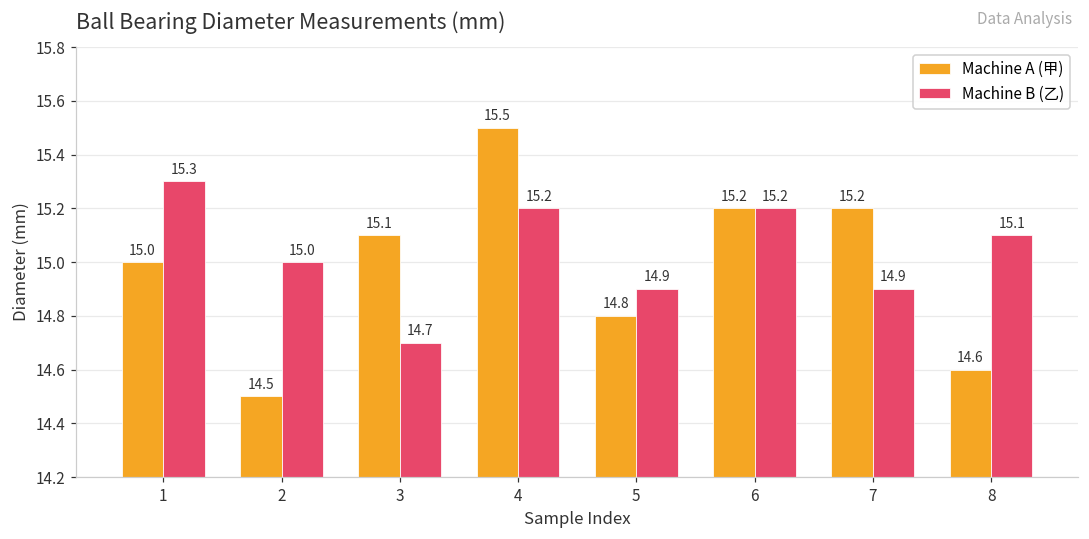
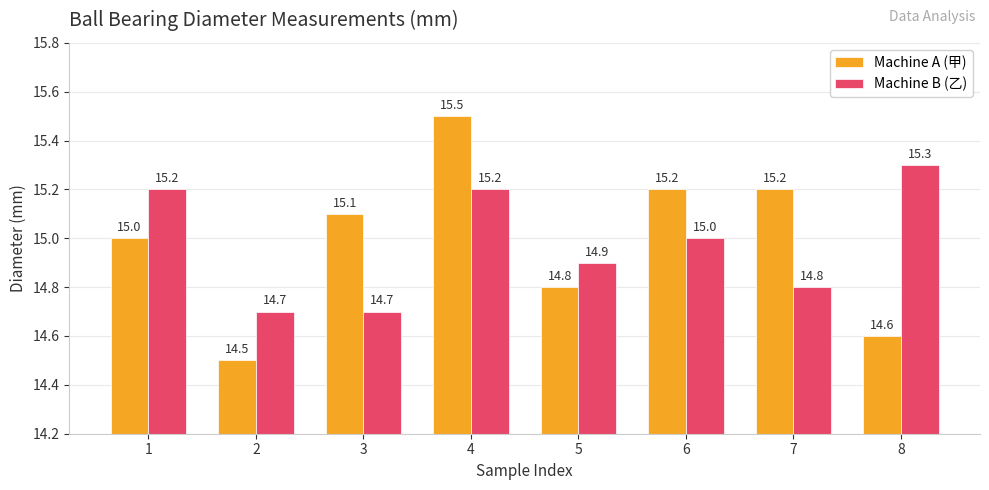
  {
    "Machine A (甲)": {
      "1": 15.0,
      "2": 14.5,
      "3": 15.1,
      "4": 15.5,
      "5": 14.8,
      "6": 15.2,
      "7": 15.2,
      "8": 14.6
    },
    "Machine B (乙)": {
-     "1": 15.3,
-     "2": 15.0,
+     "1": 15.2,
+     "2": 14.7,
      "3": 14.7,
      "4": 15.2,
      "5": 14.9,
-     "6": 15.2,
-     "7": 14.9,
-     "8": 15.1
+     "6": 15.0,
+     "7": 14.8,
+     "8": 15.3
    }
  }
